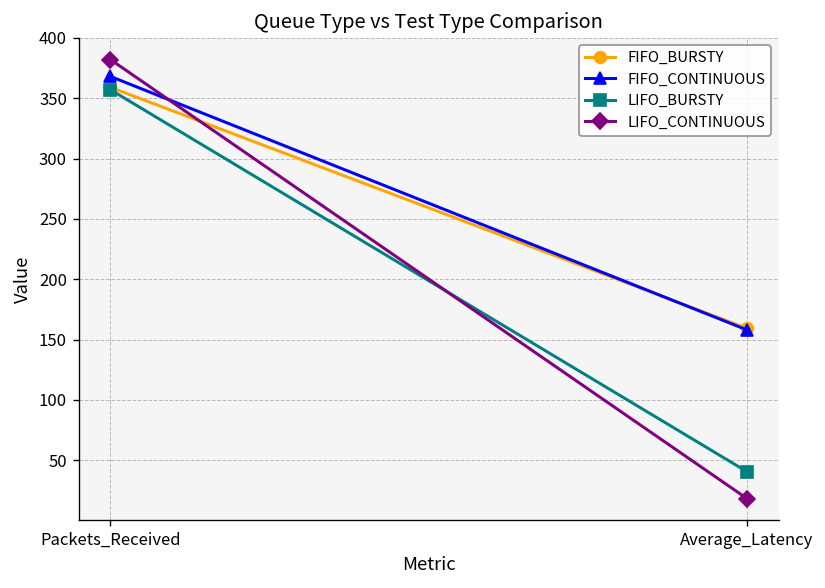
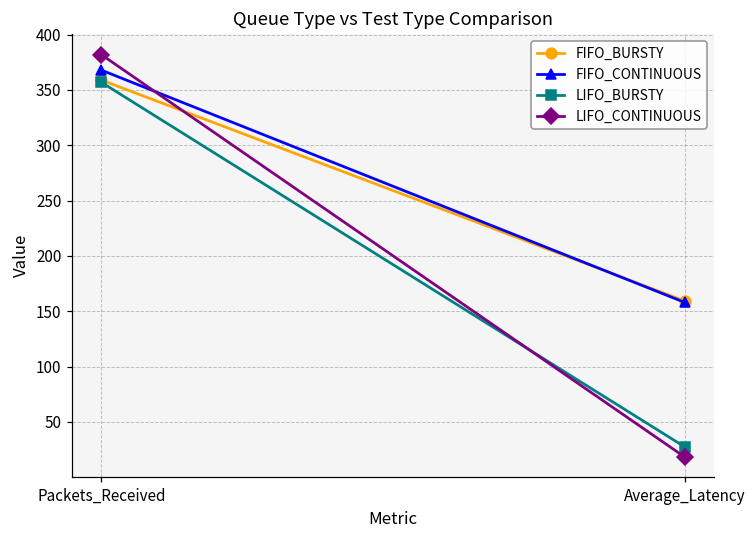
  {
    "FIFO_CONTINUOUS": {
      "Packets_Received": 368
    },
    "LIFO_BURSTY": {
-     "Average_Latency": 41
+     "Average_Latency": 27
    },
    "LIFO_CONTINUOUS": {
      "Packets_Received": 382,
      "Average_Latency": 18
    }
  }
